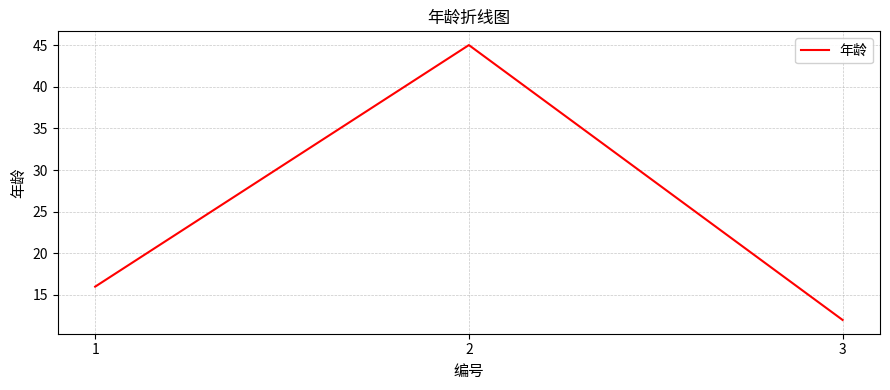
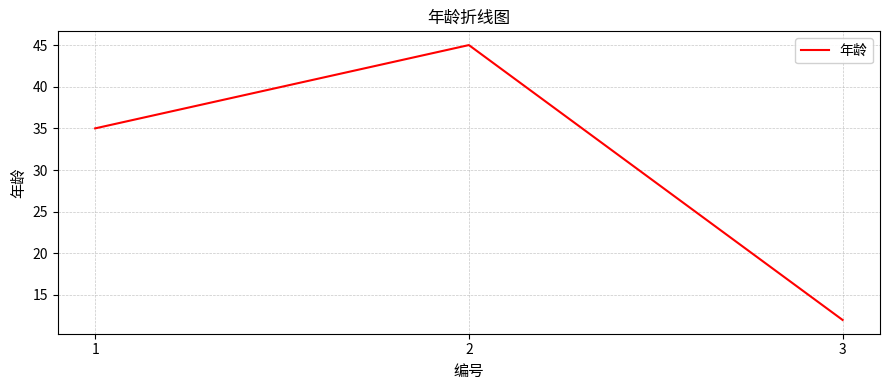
  {
-   "1": 16,
+   "1": 35,
    "2": 45,
    "3": 12
  }
